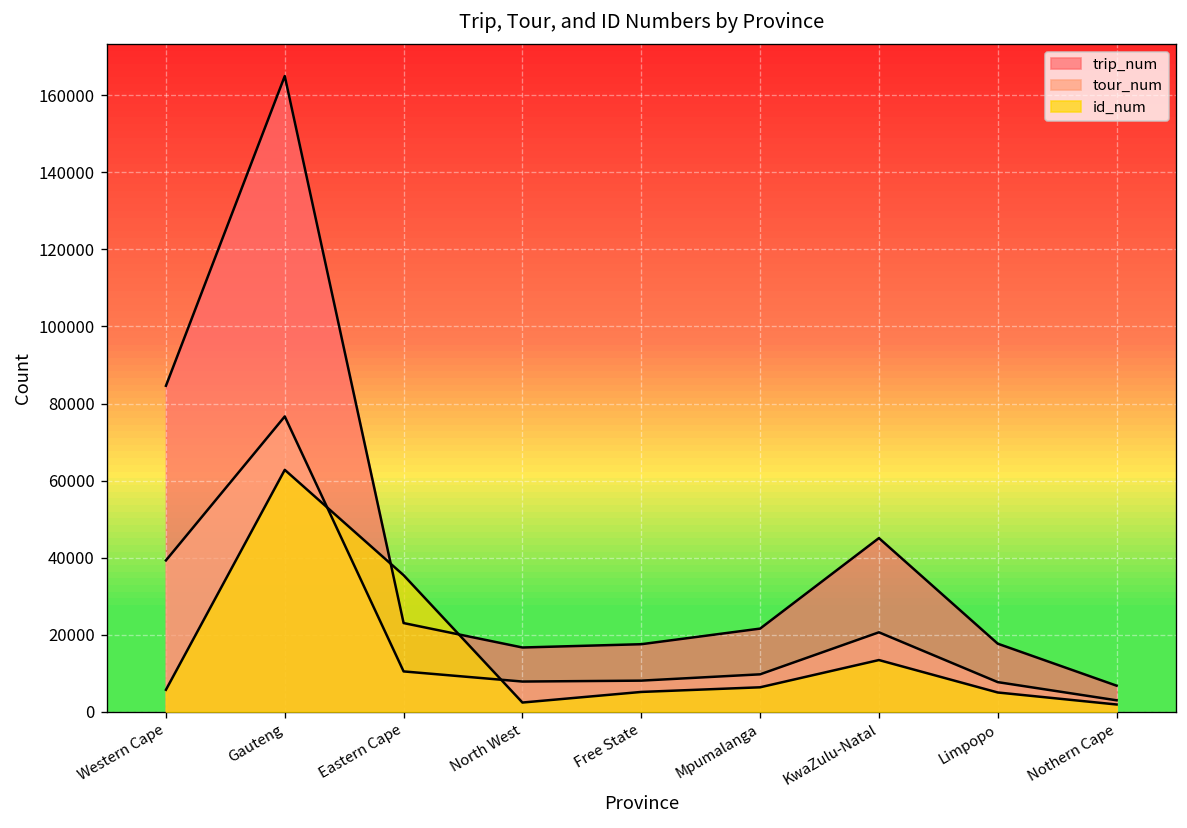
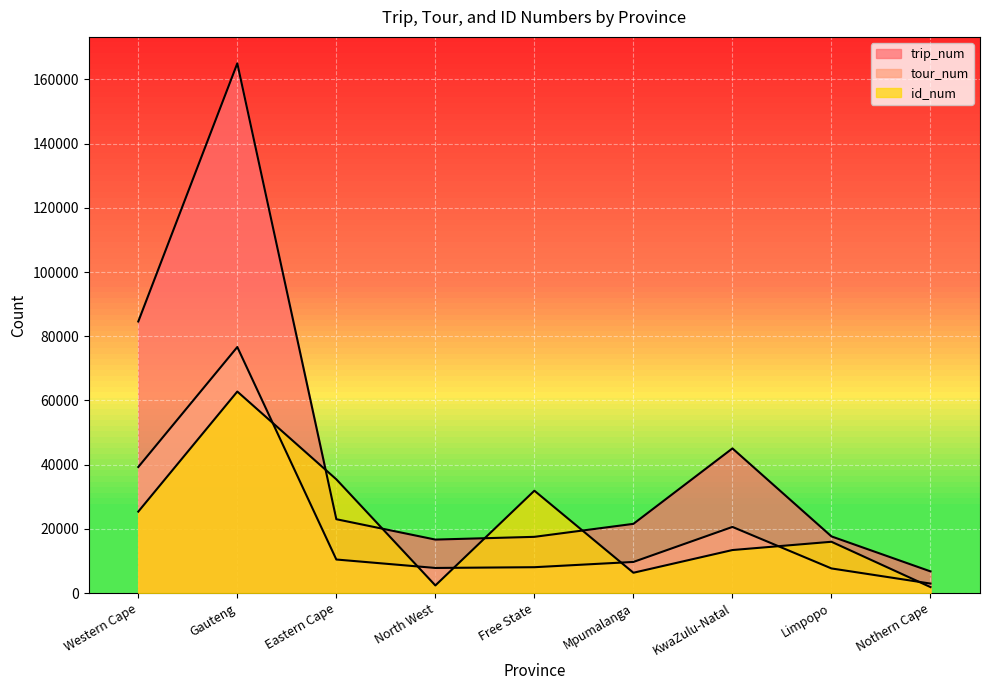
  {
    "id_num": {
-     "Western Cape": 6000,
+     "Western Cape": 25000,
      "Gauteng": 63000,
      "Eastern Cape": 35000,
      "North West": 2000,
-     "Free State": 5000,
+     "Free State": 32000,
      "Mpumalanga": 6000,
      "KwaZulu-Natal": 13000,
-     "Limpopo": 5000,
+     "Limpopo": 16000,
      "Nothern Cape": 2000
    }
  }
